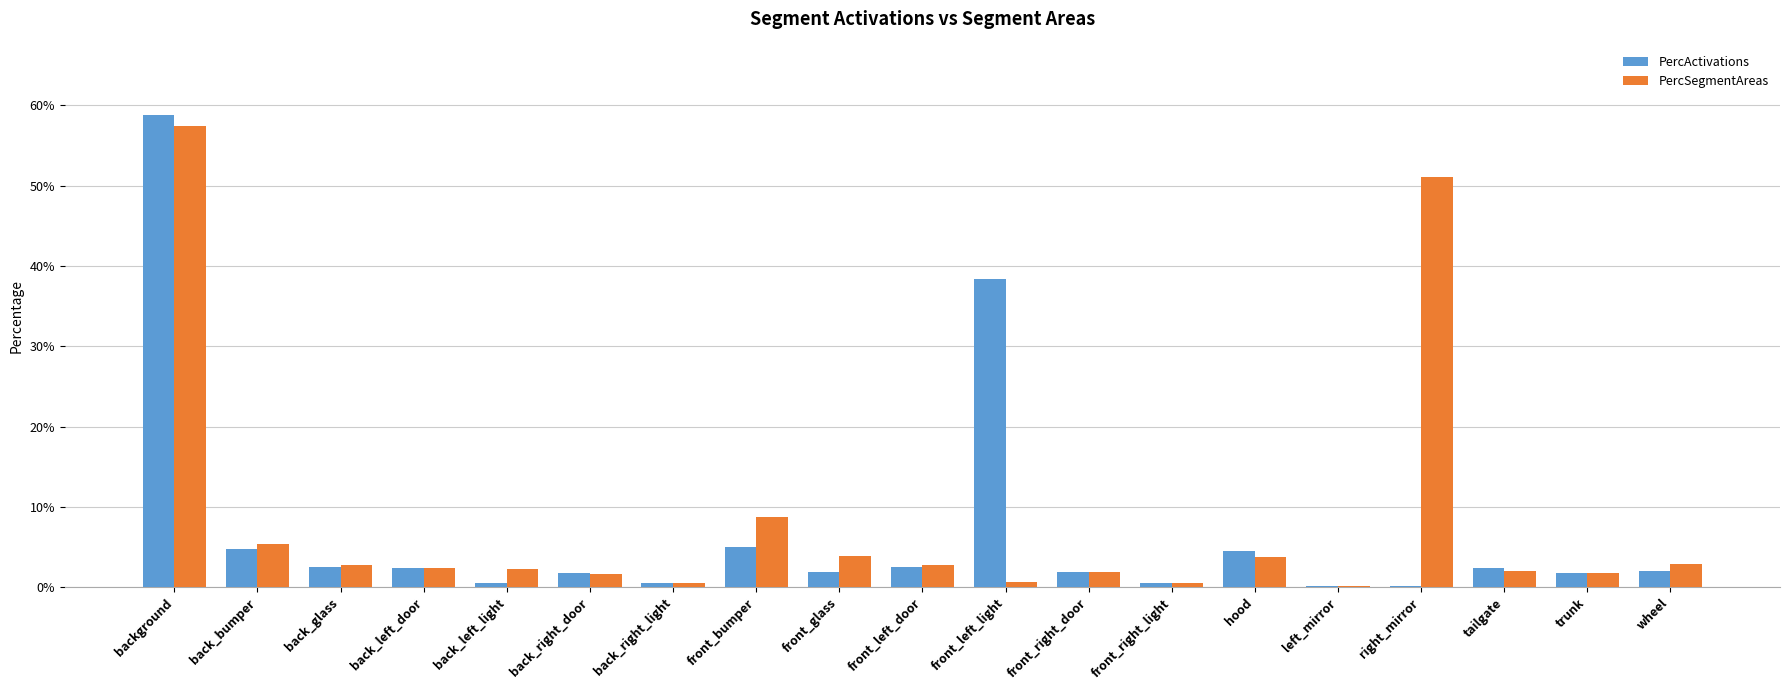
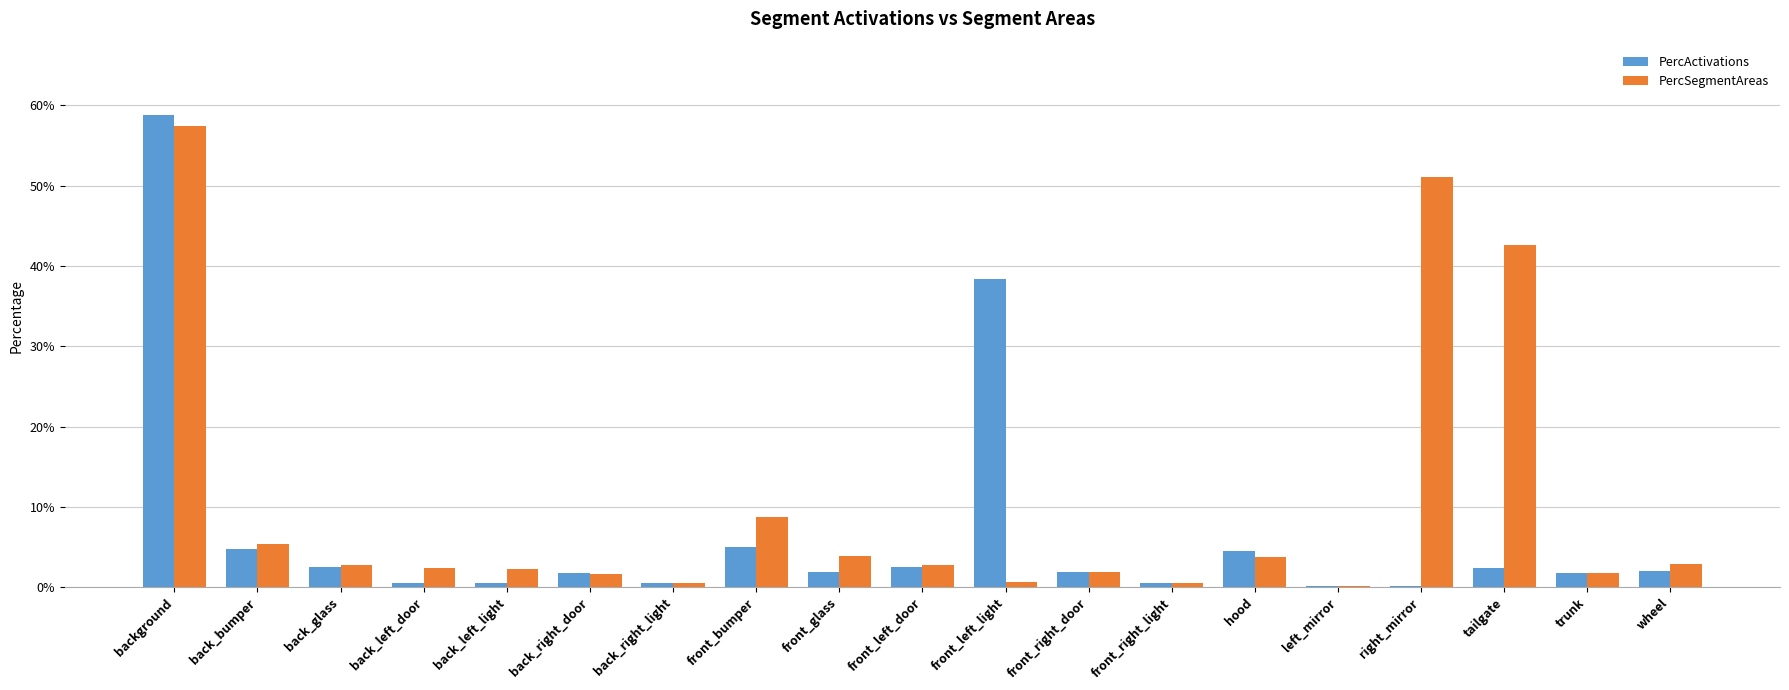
  {
    "PercActivations": {
      "background": "59%",
      "back_bumper": "5%",
      "back_glass": "2%",
-     "back_left_door": "2%",
+     "back_left_door": "1%",
      "back_left_light": "0%",
      "back_right_door": "2%",
      "back_right_light": "1%",
      "front_bumper": "5%",
      "front_glass": "2%",
      "front_left_door": "3%",
      "front_left_light": "38%",
      "front_right_door": "2%",
      "front_right_light": "1%",
      "hood": "5%",
      "tailgate": "2%",
      "trunk": "2%",
      "wheel": "2%"
    },
    "PercSegmentAreas": {
      "background": "57%",
      "back_bumper": "5%",
      "back_glass": "3%",
      "back_left_door": "2%",
      "back_left_light": "2%",
      "back_right_door": "2%",
      "back_right_light": "1%",
      "front_bumper": "9%",
      "front_glass": "4%",
      "front_left_door": "3%",
      "front_left_light": "1%",
      "front_right_door": "2%",
      "front_right_light": "1%",
      "hood": "4%",
      "right_mirror": "51%",
-     "tailgate": "2%",
+     "tailgate": "43%",
      "trunk": "2%",
      "wheel": "3%"
    }
  }
